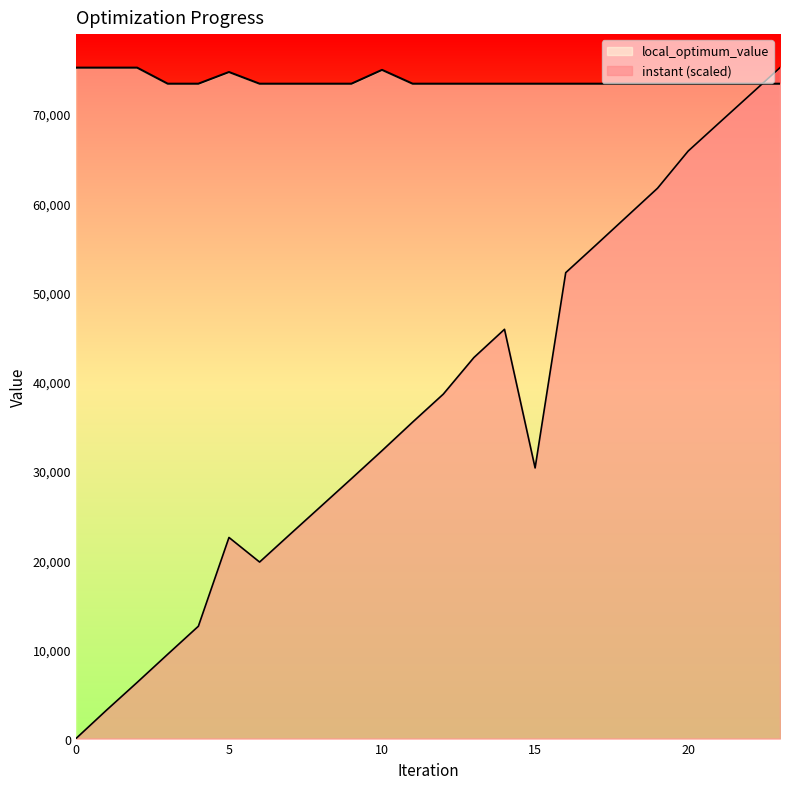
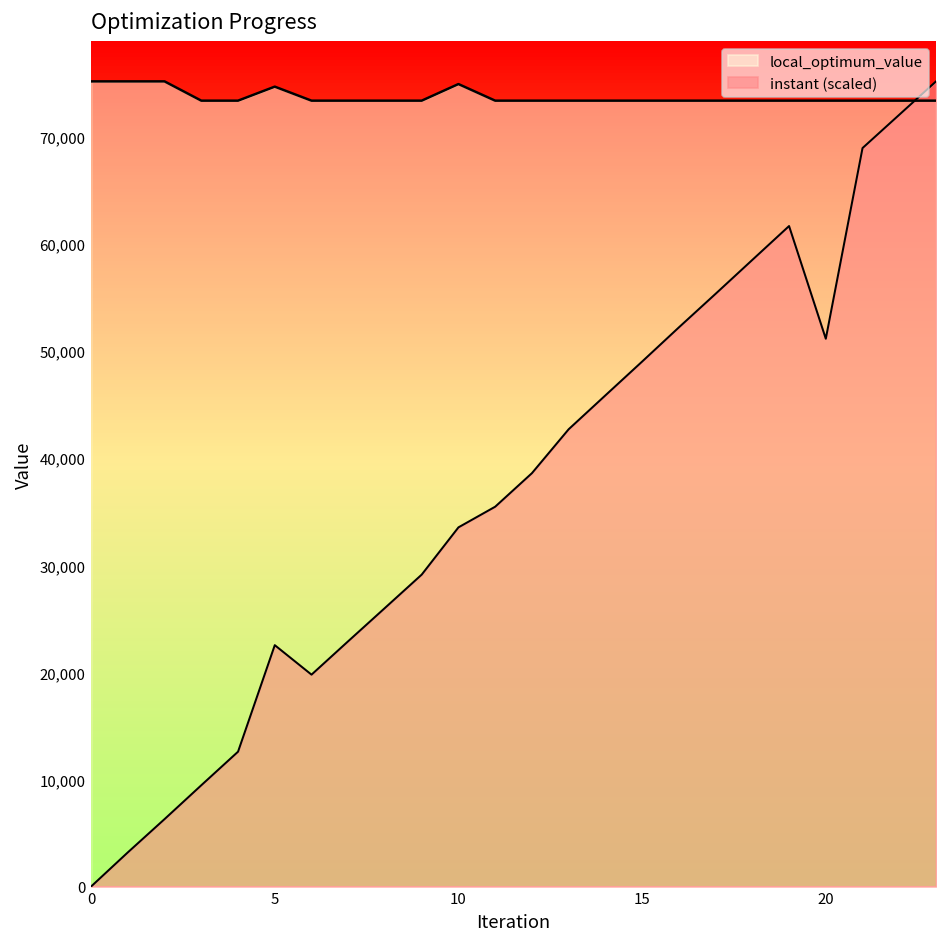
  {
    "local_optimum_value": {
      "0": "75,000",
      "5": "75,000",
      "10": "75,000",
      "15": "73,000",
      "20": "73,000"
    },
    "instant (scaled)": {
      "0": "0",
      "5": "23,000",
-     "10": "32,000",
-     "15": "30,000",
-     "20": "66,000"
+     "10": "34,000",
+     "15": "49,000",
+     "20": "51,000"
    }
  }
